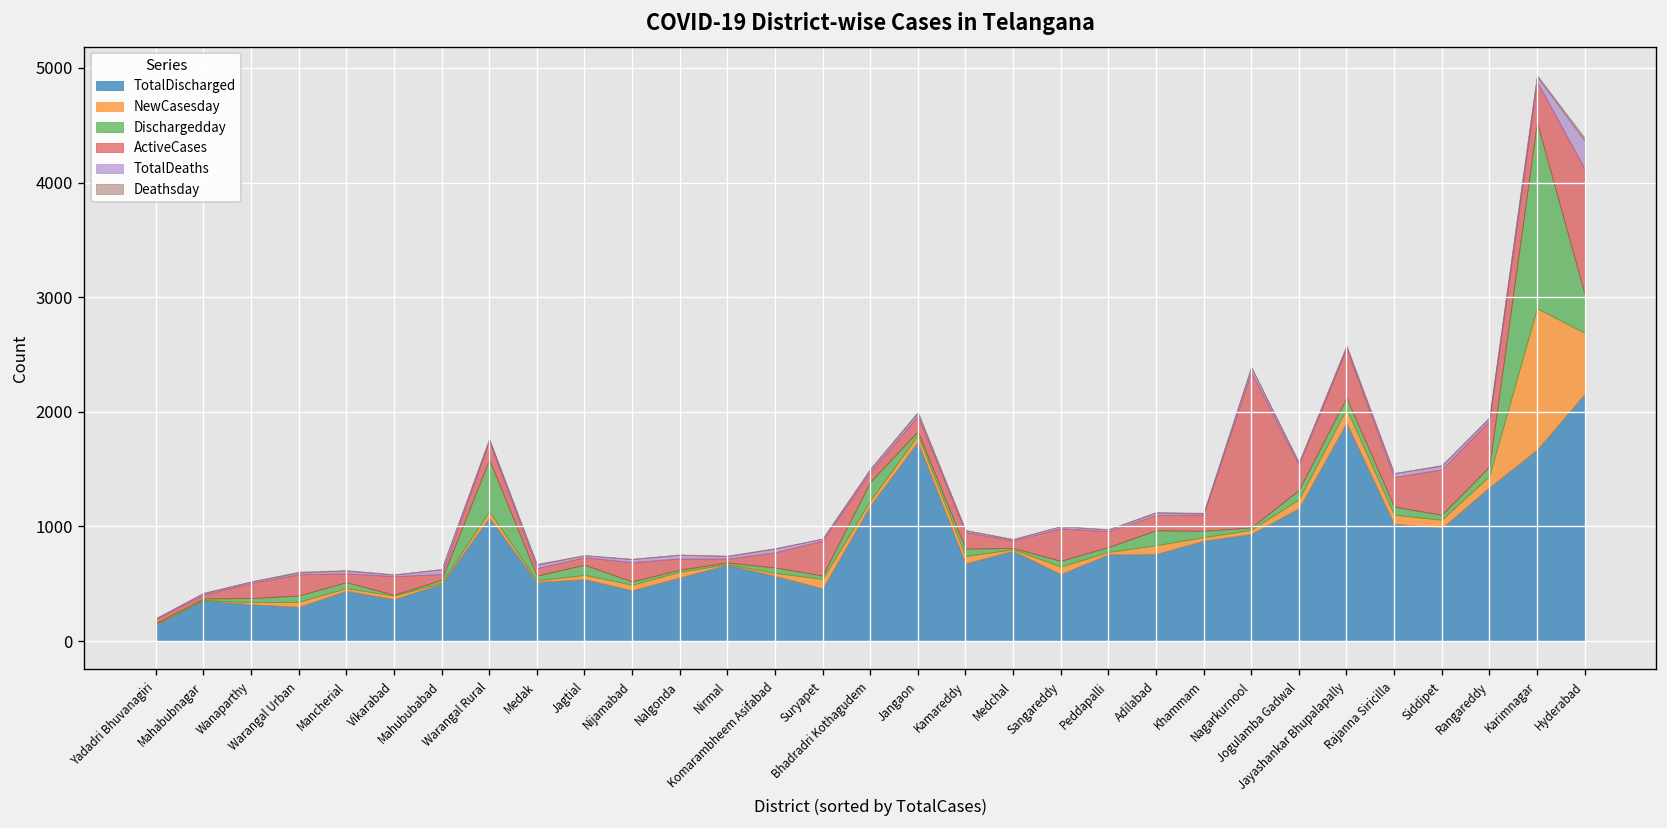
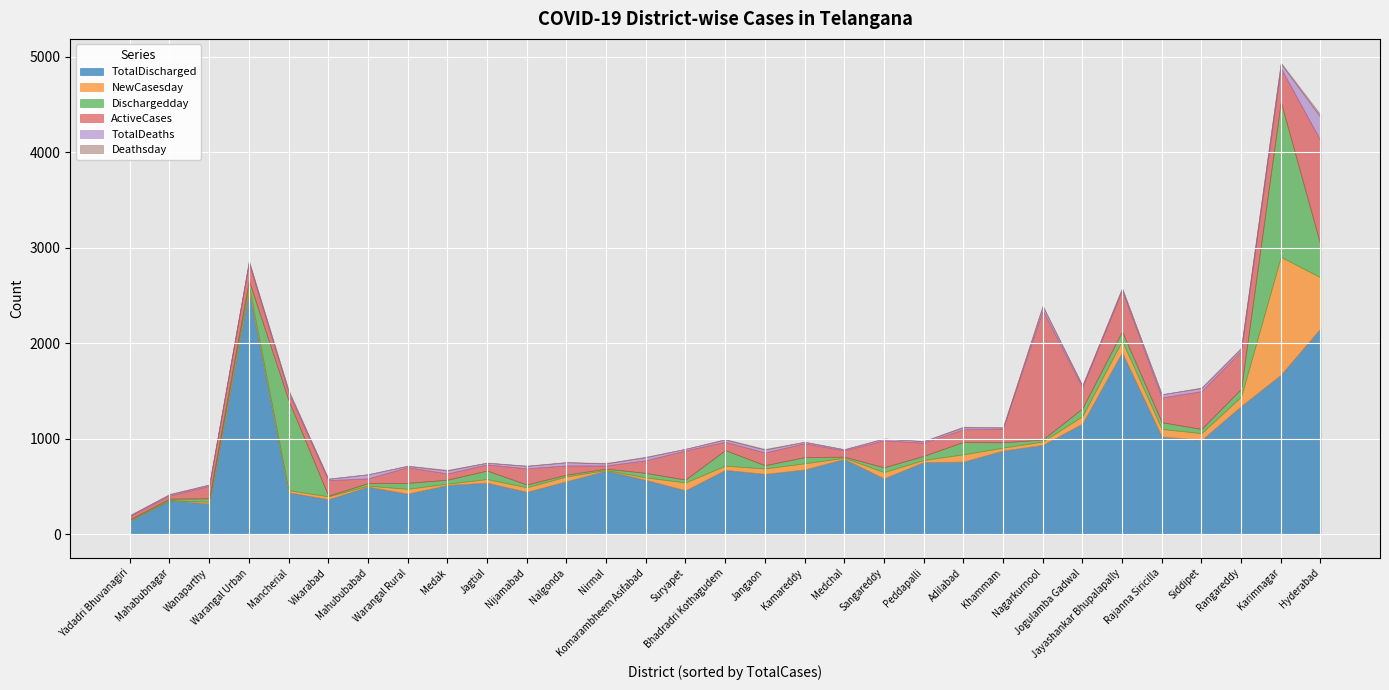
  {
    "TotalDischarged": {
-     "Warangal Urban": 300,
+     "Warangal Urban": 2600,
      "Vikarabad": 400,
-     "Warangal Rural": 1100,
+     "Warangal Rural": 400,
      "Jagtial": 500,
      "Nijamabad": 400,
      "Nalgonda": 600,
      "Suryapet": 500,
-     "Bhadradri Kothagudem": 1200,
-     "Jangaon": 1700,
+     "Bhadradri Kothagudem": 700,
+     "Jangaon": 600,
      "Kamareddy": 700,
      "Sangareddy": 600,
      "Adilabad": 800,
      "Khammam": 900,
      "Nagarkurnool": 900,
      "Jogulamba Gadwal": 1200,
      "Jayashankar Bhupalapally": 1900,
      "Rajanna Siricilla": 1000,
      "Siddipet": 1000,
      "Rangareddy": 1300,
      "Karimnagar": 1700,
      "Hyderabad": 2200
    },
    "NewCasesday": {
      "Warangal Urban": 0,
      "Warangal Rural": 100,
      "Jagtial": 0,
      "Nijamabad": 0,
      "Suryapet": 100,
      "Bhadradri Kothagudem": 0,
      "Jangaon": 100,
      "Kamareddy": 100,
      "Sangareddy": 100,
      "Adilabad": 100,
      "Khammam": 0,
      "Jogulamba Gadwal": 100,
      "Jayashankar Bhupalapally": 100,
      "Rajanna Siricilla": 100,
      "Siddipet": 100,
      "Rangareddy": 100,
      "Karimnagar": 1200,
      "Hyderabad": 500
    },
    "Dischargedday": {
      "Wanaparthy": 0,
      "Warangal Urban": 100,
-     "Mancherial": 100,
+     "Mancherial": 900,
      "Mahububabad": 0,
-     "Warangal Rural": 500,
+     "Warangal Rural": 100,
      "Medak": 0,
      "Jagtial": 100,
      "Nijamabad": 0,
      "Komarambheem Asifabad": 0,
      "Suryapet": 0,
      "Bhadradri Kothagudem": 200,
      "Jangaon": 0,
      "Kamareddy": 100,
      "Sangareddy": 100,
      "Peddapalli": 0,
      "Adilabad": 100,
      "Khammam": 100,
      "Jogulamba Gadwal": 100,
      "Jayashankar Bhupalapally": 100,
      "Rajanna Siricilla": 100,
      "Siddipet": 0,
      "Rangareddy": 100,
      "Karimnagar": 1600,
      "Hyderabad": 300
    },
    "ActiveCases": {
      "Mahububabad": 0,
      "Medak": 100,
      "Nalgonda": 100,
      "Komarambheem Asifabad": 100,
      "Jangaon": 100,
      "Nagarkurnool": 1400,
      "Rajanna Siricilla": 300,
      "Siddipet": 400,
      "Karimnagar": 400,
      "Hyderabad": 1100
    },
    "TotalDeaths": {
      "Hyderabad": 200
    },
    "Deathsday": {
      "Hyderabad": 0
    }
  }
